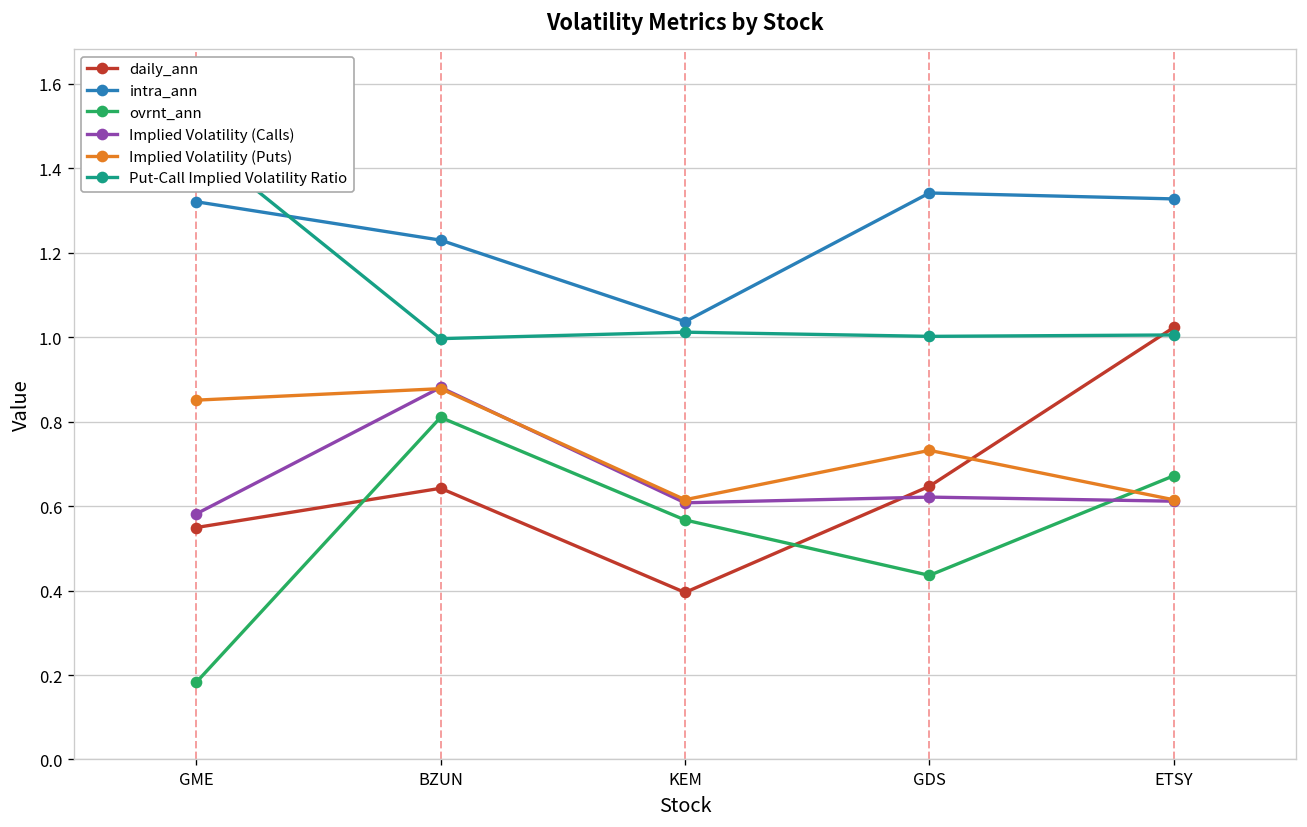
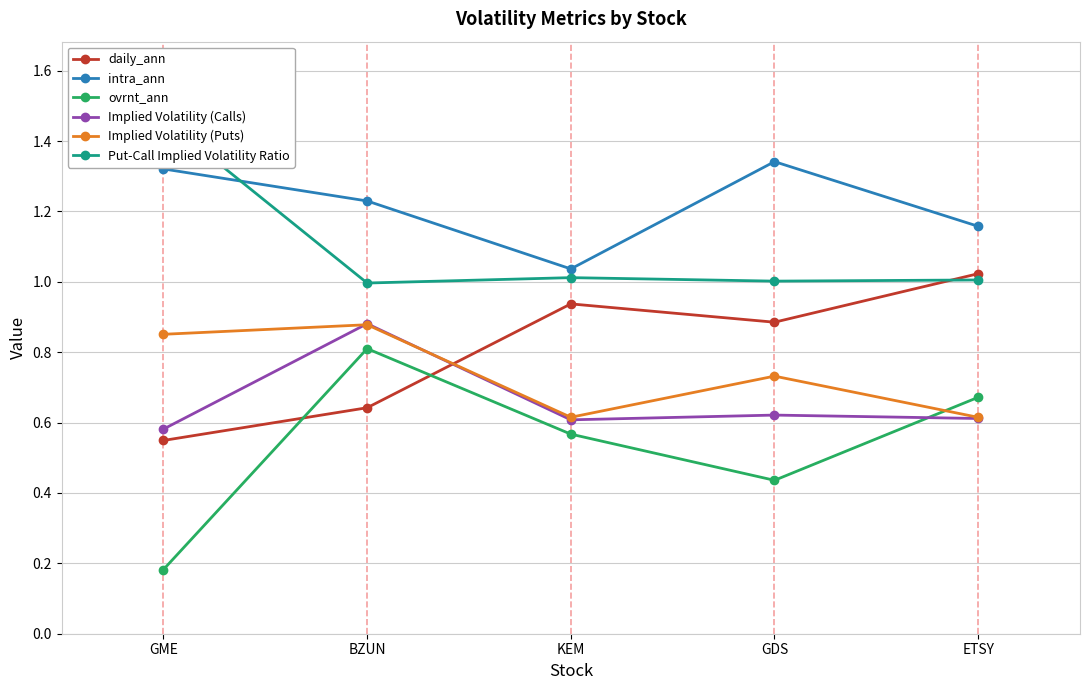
  {
    "daily_ann": {
      "GME": 0.55,
      "BZUN": 0.64,
-     "KEM": 0.40,
-     "GDS": 0.65,
+     "KEM": 0.94,
+     "GDS": 0.89,
      "ETSY": 1.02
    },
    "intra_ann": {
      "GME": 1.32,
      "BZUN": 1.23,
      "KEM": 1.04,
      "GDS": 1.34,
-     "ETSY": 1.33
+     "ETSY": 1.16
    },
    "Implied Volatility (Calls)": {
      "GME": 0.58,
      "GDS": 0.62
    },
    "Implied Volatility (Puts)": {
      "GME": 0.85,
      "GDS": 0.73
    }
  }
